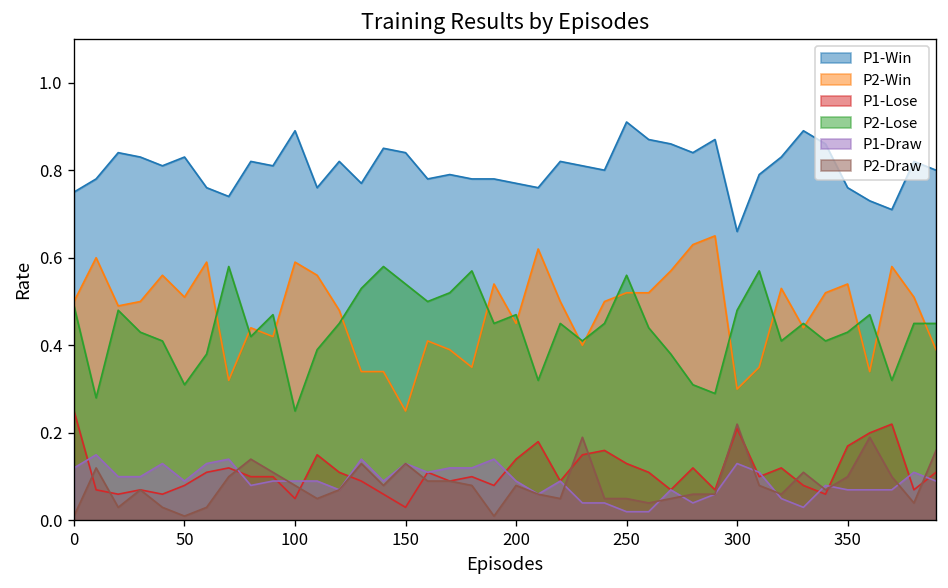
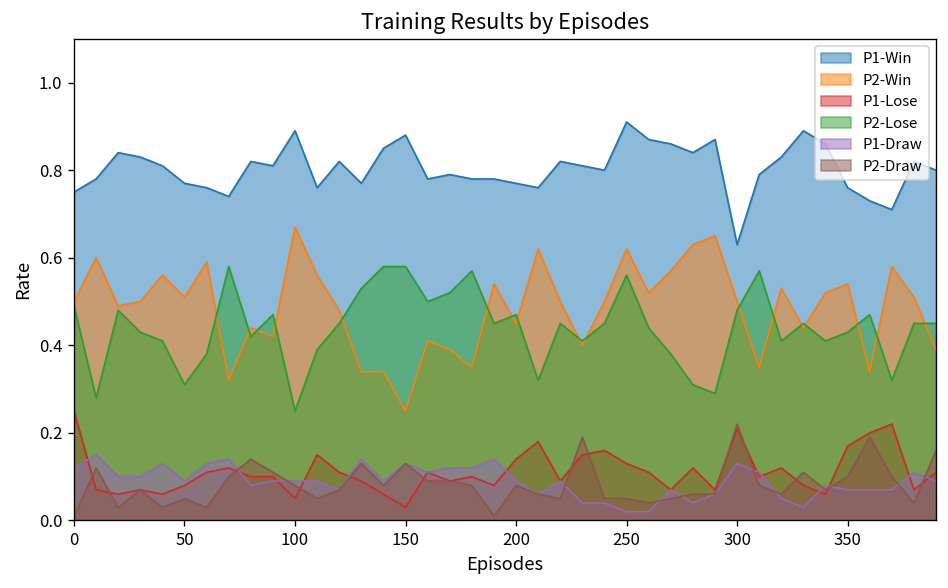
  {
    "P1-Win": {
      "0": 0.75,
-     "50": 0.83,
+     "50": 0.77,
      "100": 0.89,
-     "150": 0.84,
+     "150": 0.88,
      "200": 0.77,
      "250": 0.91,
-     "300": 0.66
+     "300": 0.63
    },
    "P2-Win": {
      "0": 0.50,
      "50": 0.51,
-     "100": 0.59,
+     "100": 0.67,
      "150": 0.25,
      "200": 0.45,
-     "250": 0.52,
-     "300": 0.3,
+     "250": 0.62,
+     "300": 0.5,
      "350": 0.54
    },
    "P1-Lose": {
      "0": 0.25,
      "50": 0.08,
      "100": 0.05,
      "150": 0.03,
      "200": 0.14,
      "250": 0.13,
      "300": 0.21,
      "350": 0.17
    },
    "P2-Lose": {
      "0": 0.49,
      "50": 0.31,
      "100": 0.25,
-     "150": 0.54,
+     "150": 0.58,
      "200": 0.47,
      "250": 0.56,
      "300": 0.48,
      "350": 0.43
    },
    "P1-Draw": {
      "0": 0.12,
      "50": 0.09,
      "100": 0.09,
      "200": 0.09,
      "250": 0.02,
      "300": 0.13,
      "350": 0.07
    },
    "P2-Draw": {
      "0": 0.01,
-     "50": 0.01,
+     "50": 0.05,
      "100": 0.08,
      "200": 0.08,
      "250": 0.05,
      "300": 0.22,
      "350": 0.10
    }
  }
